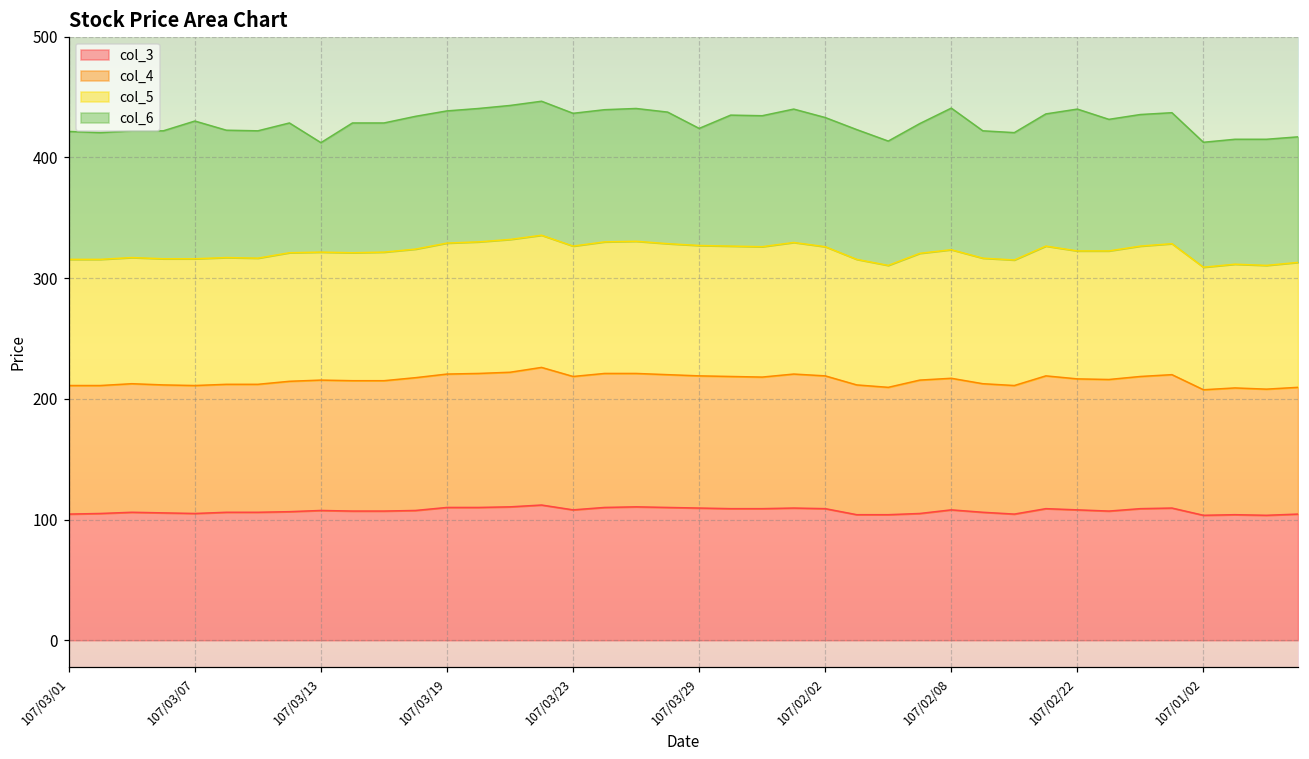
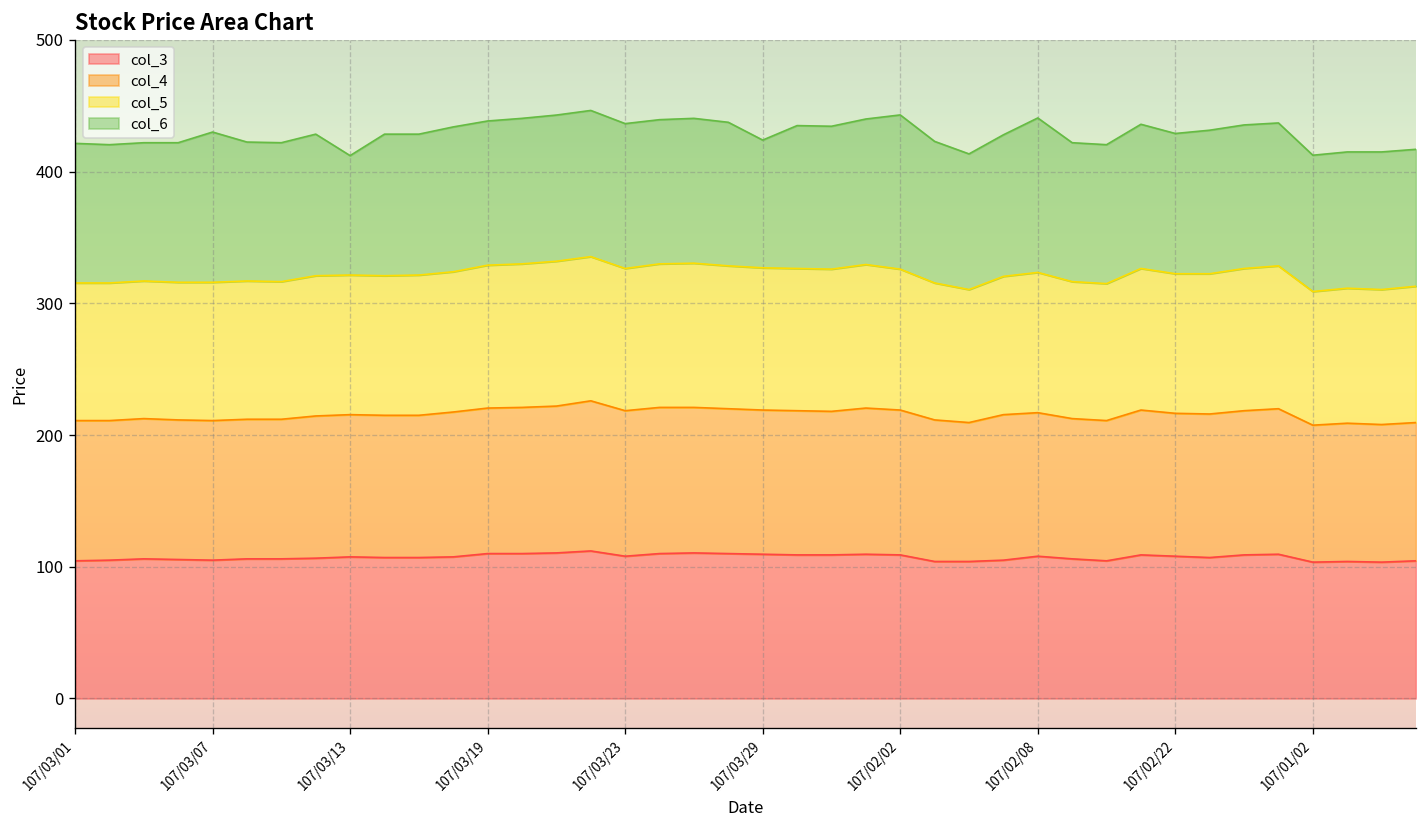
  {
    "col_3": {
      "107/03/01": 105,
      "107/03/07": 105,
      "107/03/13": 108,
      "107/03/19": 110,
      "107/03/23": 108,
      "107/03/29": 110,
      "107/02/02": 109,
      "107/02/08": 108,
      "107/02/22": 108,
      "107/01/02": 104
    },
    "col_6": {
      "107/03/01": 106,
      "107/03/07": 114,
      "107/03/13": 91,
      "107/03/19": 110,
      "107/03/23": 110,
      "107/03/29": 97,
-     "107/02/02": 107,
+     "107/02/02": 117,
      "107/02/08": 117,
-     "107/02/22": 118,
+     "107/02/22": 107,
      "107/01/02": 104
    }
  }
